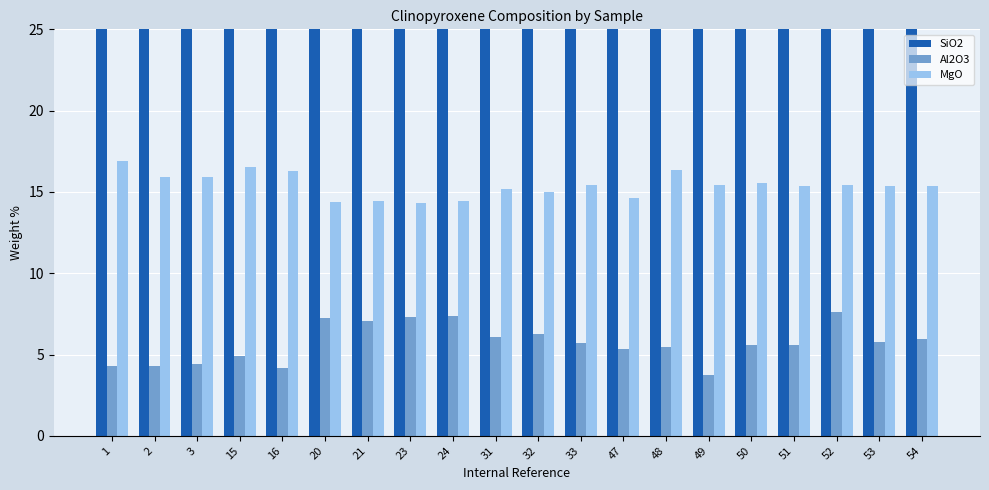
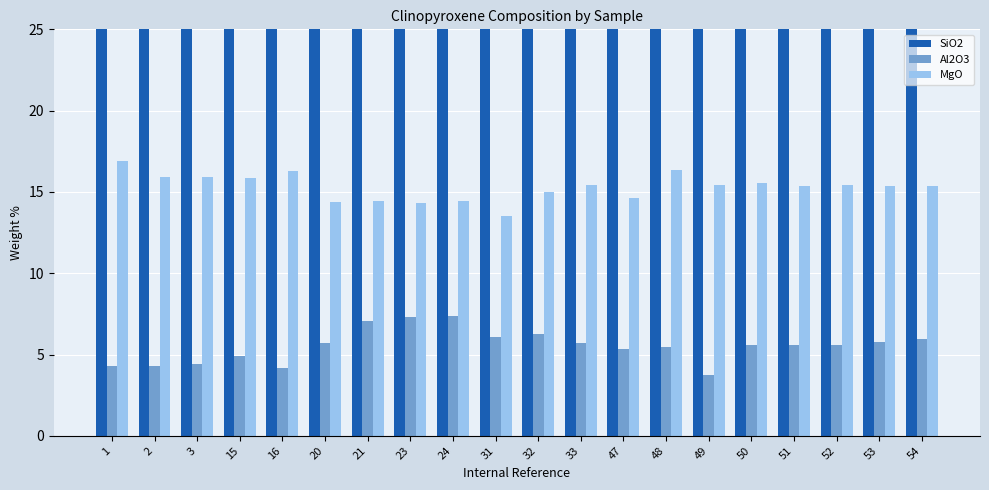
  {
    "Al2O3": {
      "1": 4.3,
      "2": 4.3,
      "3": 4.4,
      "15": 4.9,
      "16": 4.2,
-     "20": 7.3,
+     "20": 5.7,
      "21": 7.1,
      "23": 7.3,
      "24": 7.3,
      "31": 6.1,
      "32": 6.3,
      "33": 5.7,
      "47": 5.3,
      "48": 5.4,
      "49": 3.8,
      "50": 5.6,
      "51": 5.6,
-     "52": 7.6,
+     "52": 5.6,
      "53": 5.8,
      "54": 6.0
    },
    "MgO": {
      "1": 16.9,
      "2": 15.9,
      "3": 15.9,
-     "15": 16.5,
+     "15": 15.9,
      "16": 16.3,
      "20": 14.4,
      "21": 14.5,
      "23": 14.3,
      "24": 14.4,
-     "31": 15.2,
+     "31": 13.5,
      "32": 15.0,
      "33": 15.4,
      "47": 14.6,
      "48": 16.3,
      "49": 15.4,
      "50": 15.5,
      "51": 15.4,
      "52": 15.4,
      "53": 15.4,
      "54": 15.3
    }
  }
